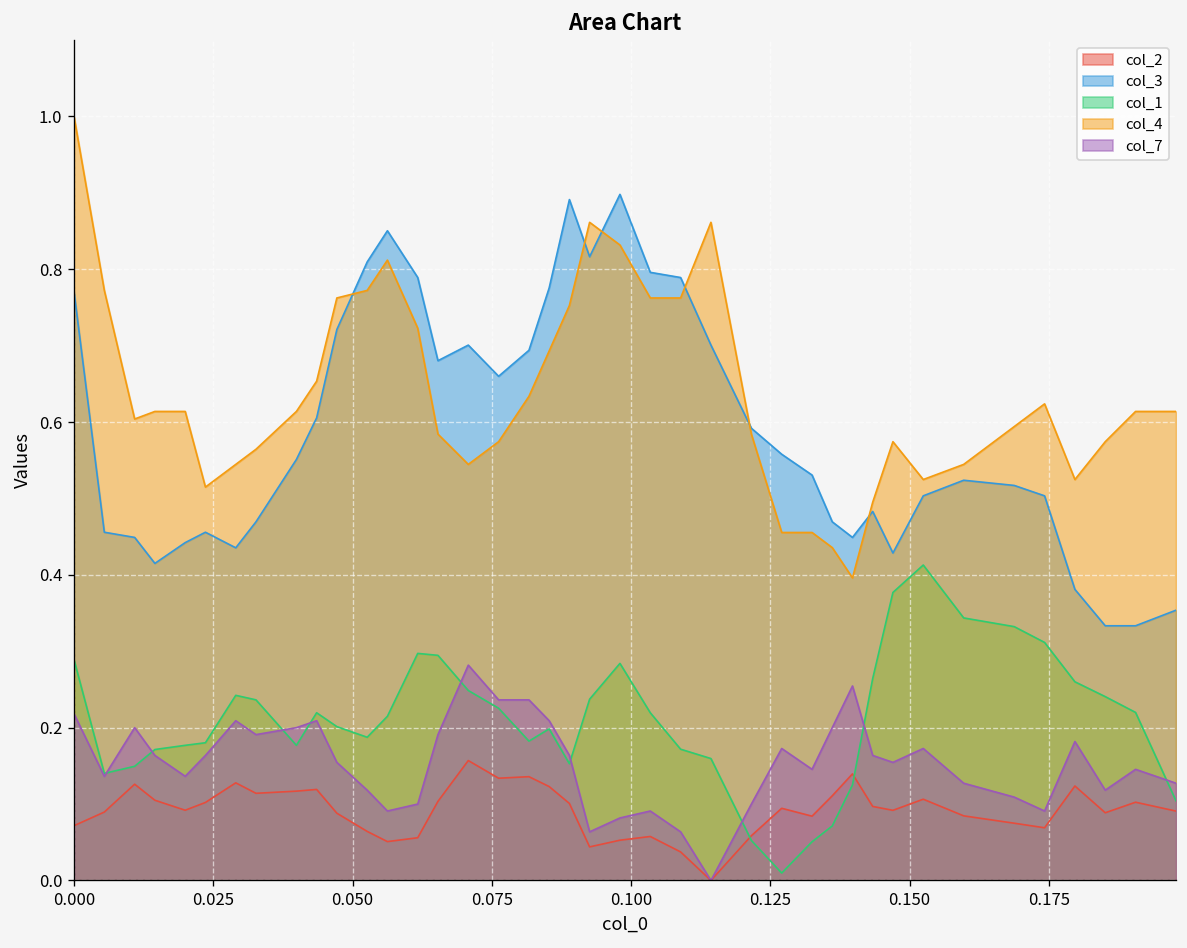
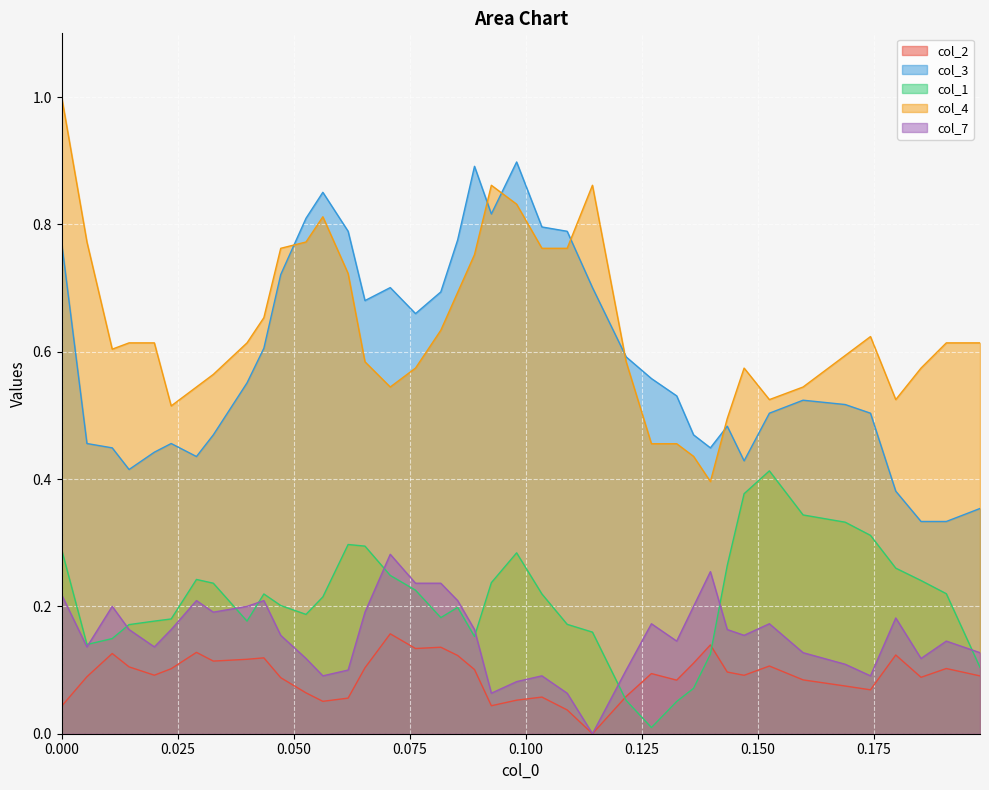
  {
    "col_2": {
-     "0.000": 0.07
+     "0.000": 0.04
    },
    "col_3": {
      "0.000": 0.77
    },
    "col_1": {
      "0.000": 0.29
    },
    "col_4": {
      "0.000": 1.00
    },
    "col_7": {
      "0.000": 0.22
    }
  }
